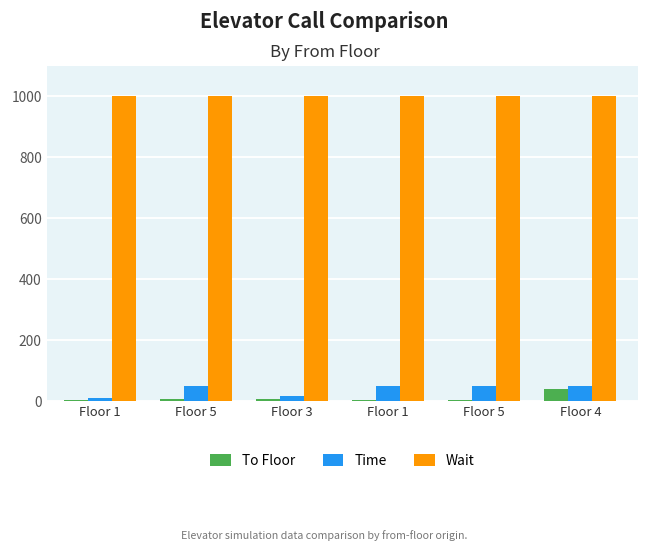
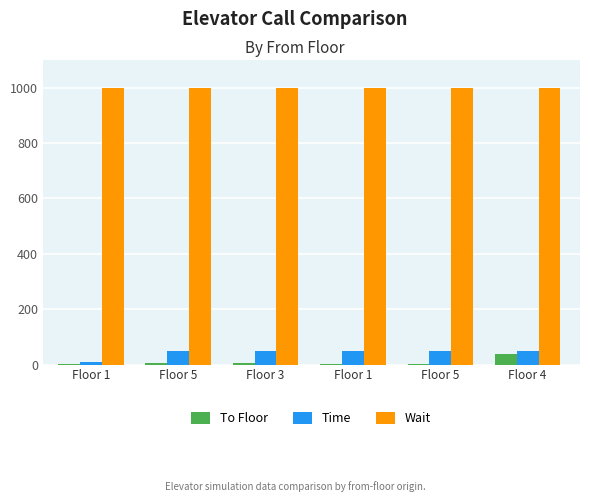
  {
    "To Floor": {
      "Floor 4": 40
    },
    "Time": {
-     "Floor 3": 20,
+     "Floor 3": 50,
      "Floor 4": 50
    },
    "Wait": {
      "Floor 3": 1000,
      "Floor 4": 1000
    }
  }
